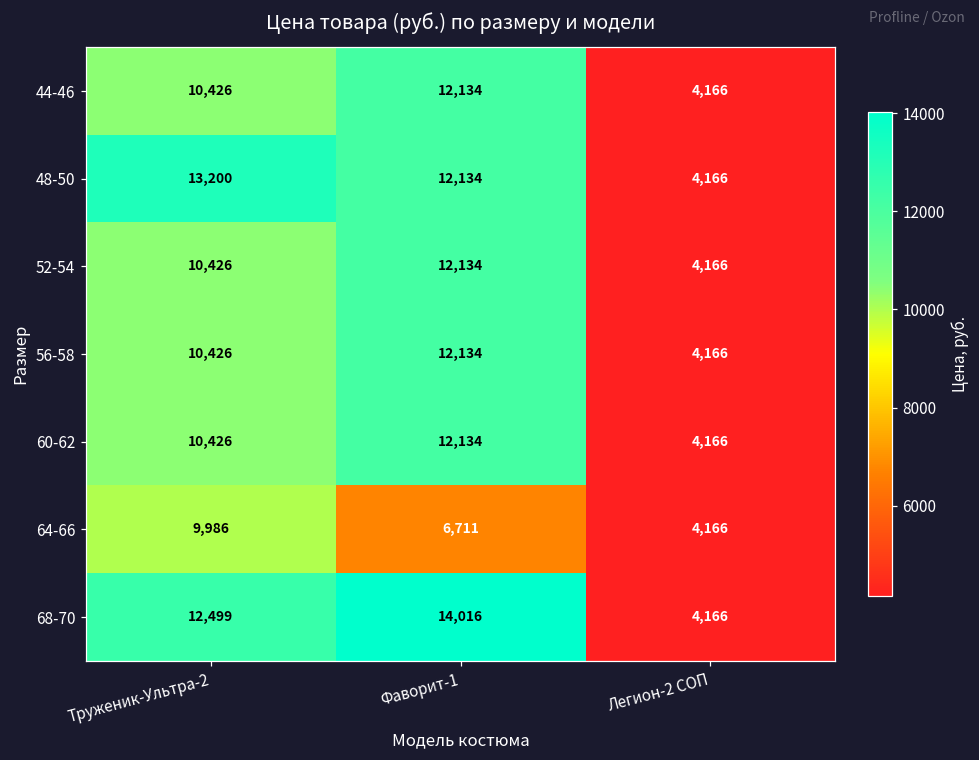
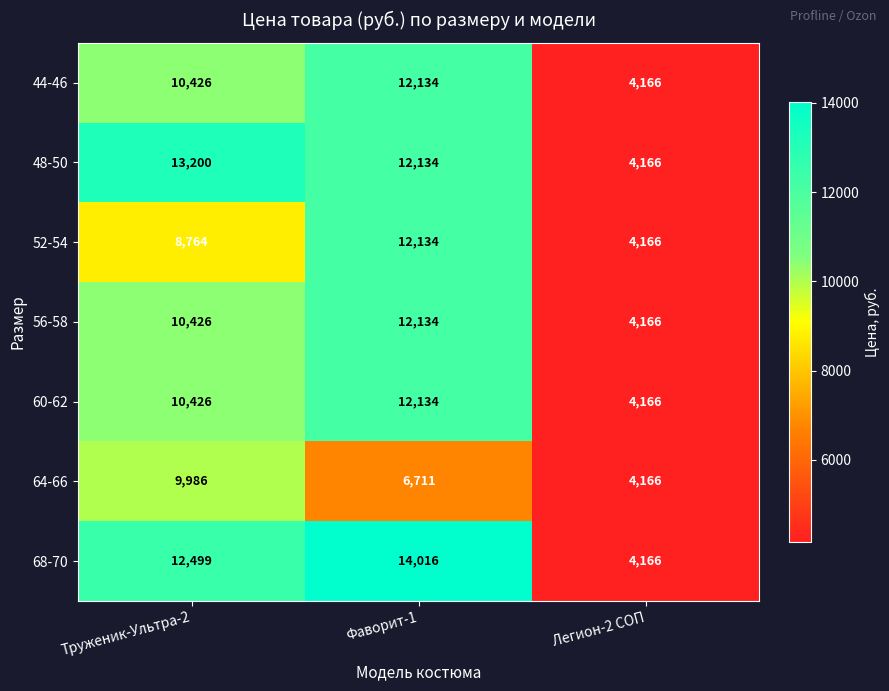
  {
    "44-46": {
      "Труженик-Ультра-2": "10,426",
      "Фаворит-1": "12,134",
      "Легион-2 СОП": "4,166"
    },
    "48-50": {
      "Труженик-Ультра-2": "13,200",
      "Фаворит-1": "12,134",
      "Легион-2 СОП": "4,166"
    },
    "52-54": {
-     "Труженик-Ультра-2": "10,426",
+     "Труженик-Ультра-2": "8,764",
      "Фаворит-1": "12,134",
      "Легион-2 СОП": "4,166"
    },
    "56-58": {
      "Труженик-Ультра-2": "10,426",
      "Фаворит-1": "12,134",
      "Легион-2 СОП": "4,166"
    },
    "60-62": {
      "Труженик-Ультра-2": "10,426",
      "Фаворит-1": "12,134",
      "Легион-2 СОП": "4,166"
    },
    "64-66": {
      "Труженик-Ультра-2": "9,986",
      "Фаворит-1": "6,711",
      "Легион-2 СОП": "4,166"
    },
    "68-70": {
      "Труженик-Ультра-2": "12,499",
      "Фаворит-1": "14,016",
      "Легион-2 СОП": "4,166"
    }
  }
